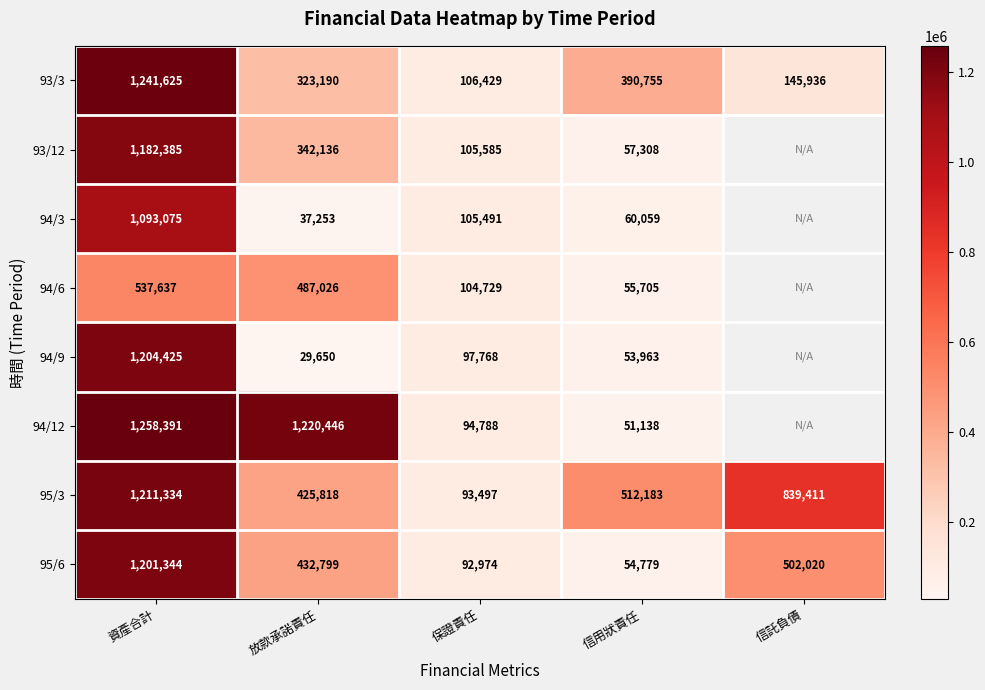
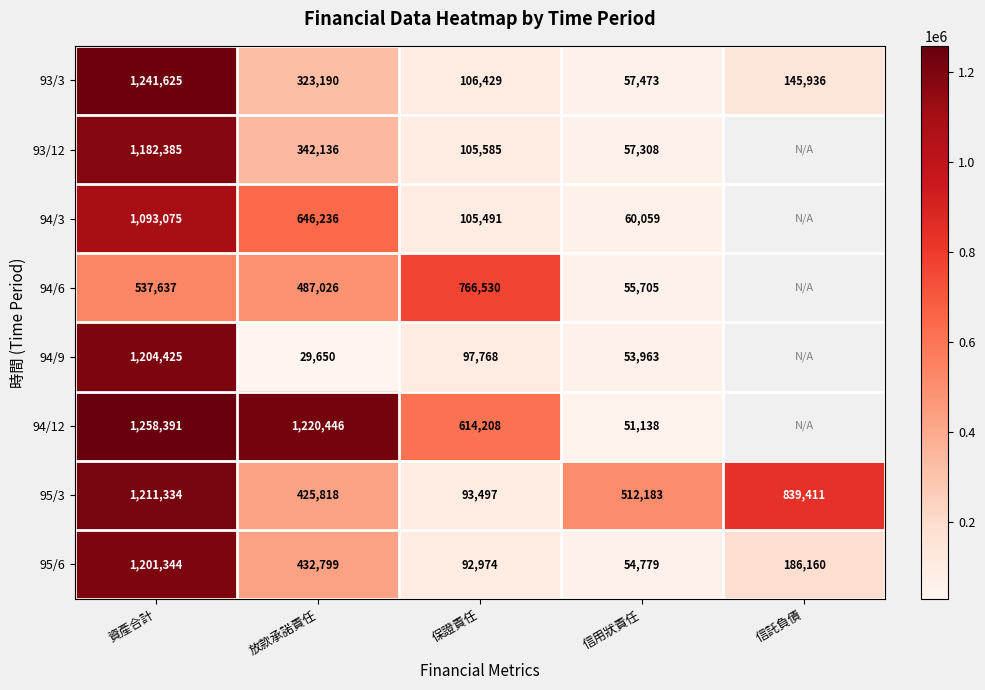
  {
    "93/3": {
      "資產合計": "1,241,625",
      "放款承諾責任": "323,190",
      "保證責任": "106,429",
-     "信用狀責任": "390,755",
+     "信用狀責任": "57,473",
      "信託負債": "145,936"
    },
    "93/12": {
      "資產合計": "1,182,385",
      "放款承諾責任": "342,136",
      "保證責任": "105,585",
      "信用狀責任": "57,308"
    },
    "94/3": {
      "資產合計": "1,093,075",
-     "放款承諾責任": "37,253",
+     "放款承諾責任": "646,236",
      "保證責任": "105,491",
      "信用狀責任": "60,059"
    },
    "94/6": {
      "資產合計": "537,637",
      "放款承諾責任": "487,026",
-     "保證責任": "104,729",
+     "保證責任": "766,530",
      "信用狀責任": "55,705"
    },
    "94/9": {
      "資產合計": "1,204,425",
      "放款承諾責任": "29,650",
      "保證責任": "97,768",
      "信用狀責任": "53,963"
    },
    "94/12": {
      "資產合計": "1,258,391",
      "放款承諾責任": "1,220,446",
-     "保證責任": "94,788",
+     "保證責任": "614,208",
      "信用狀責任": "51,138"
    },
    "95/3": {
      "資產合計": "1,211,334",
      "放款承諾責任": "425,818",
      "保證責任": "93,497",
      "信用狀責任": "512,183",
      "信託負債": "839,411"
    },
    "95/6": {
      "資產合計": "1,201,344",
      "放款承諾責任": "432,799",
      "保證責任": "92,974",
      "信用狀責任": "54,779",
-     "信託負債": "502,020"
+     "信託負債": "186,160"
    }
  }
